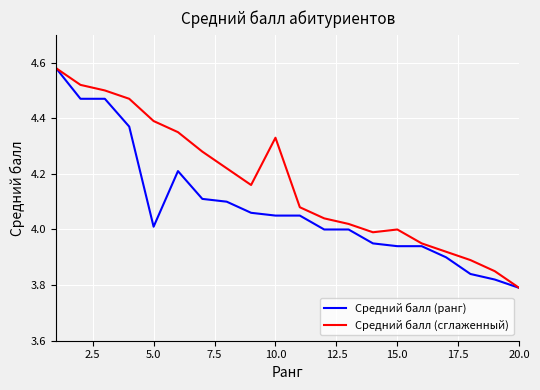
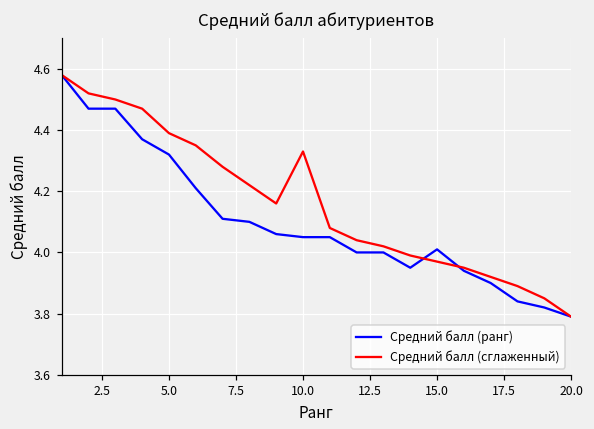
  {
    "Средний балл (ранг)": {
-     "5.0": 4.01,
+     "5.0": 4.32,
      "10.0": 4.05,
-     "15.0": 3.94
+     "15.0": 4.01
    },
    "Средний балл (сглаженный)": {
      "5.0": 4.39,
      "10.0": 4.33,
-     "15.0": 4.00
+     "15.0": 3.97
    }
  }
